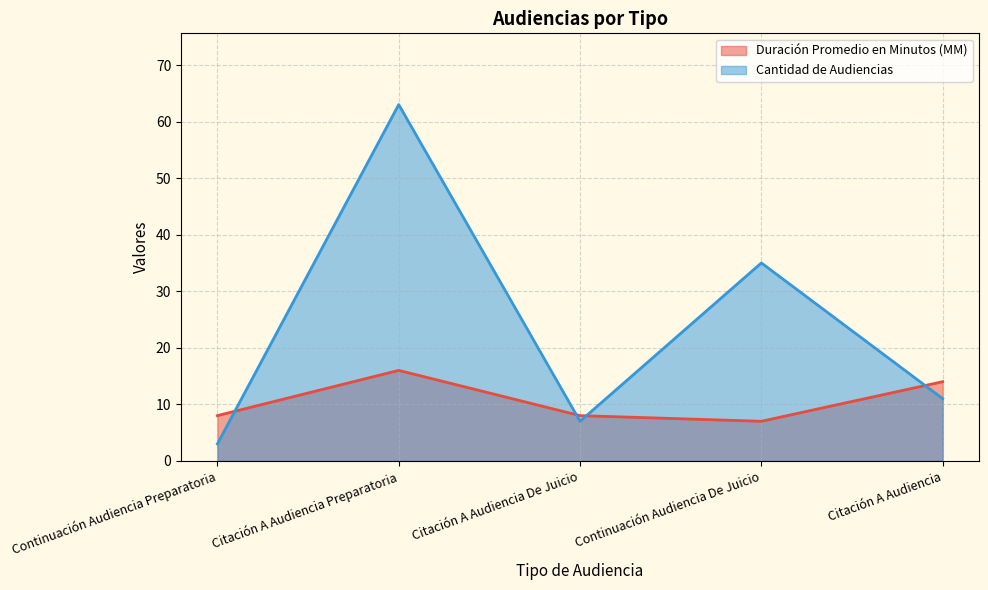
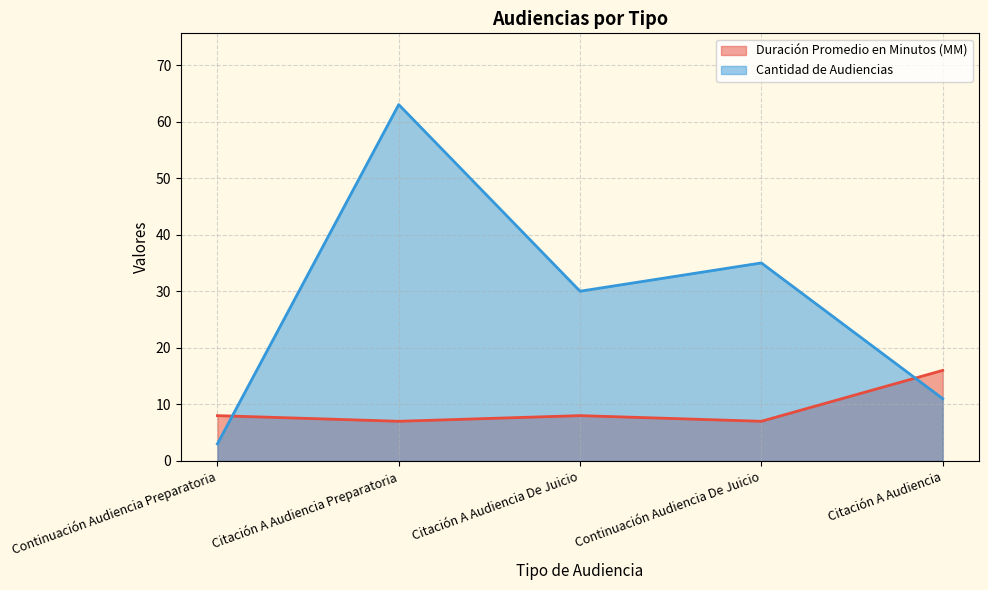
  {
    "Duración Promedio en Minutos (MM)": {
      "Continuación Audiencia Preparatoria": 8,
-     "Citación A Audiencia Preparatoria": 16,
+     "Citación A Audiencia Preparatoria": 7,
      "Citación A Audiencia De Juicio": 8,
      "Continuación Audiencia De Juicio": 7,
-     "Citación A Audiencia": 14
+     "Citación A Audiencia": 16
    },
    "Cantidad de Audiencias": {
      "Continuación Audiencia Preparatoria": 3,
      "Citación A Audiencia Preparatoria": 63,
-     "Citación A Audiencia De Juicio": 7,
+     "Citación A Audiencia De Juicio": 30,
      "Continuación Audiencia De Juicio": 35,
      "Citación A Audiencia": 11
    }
  }
